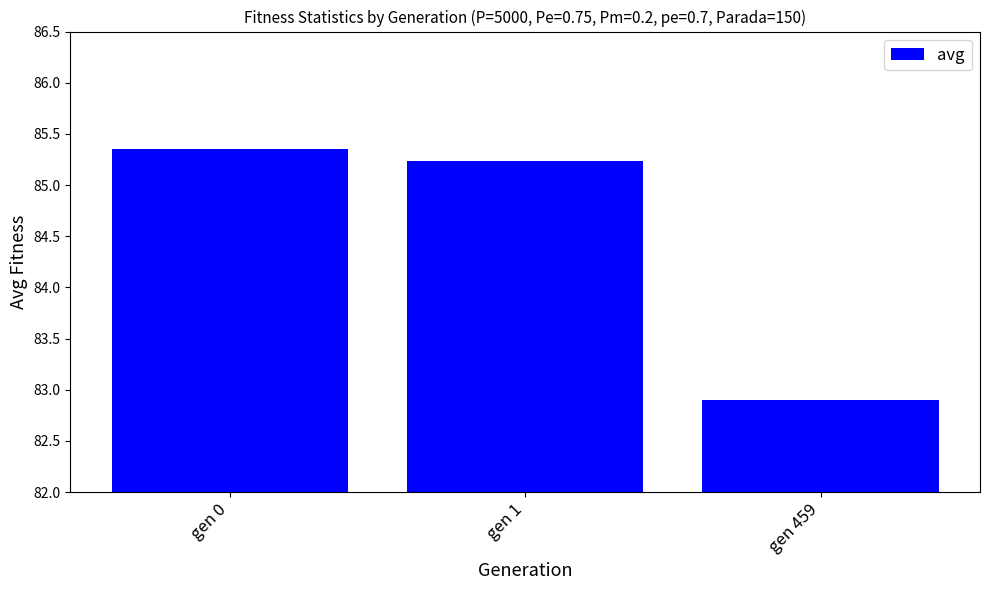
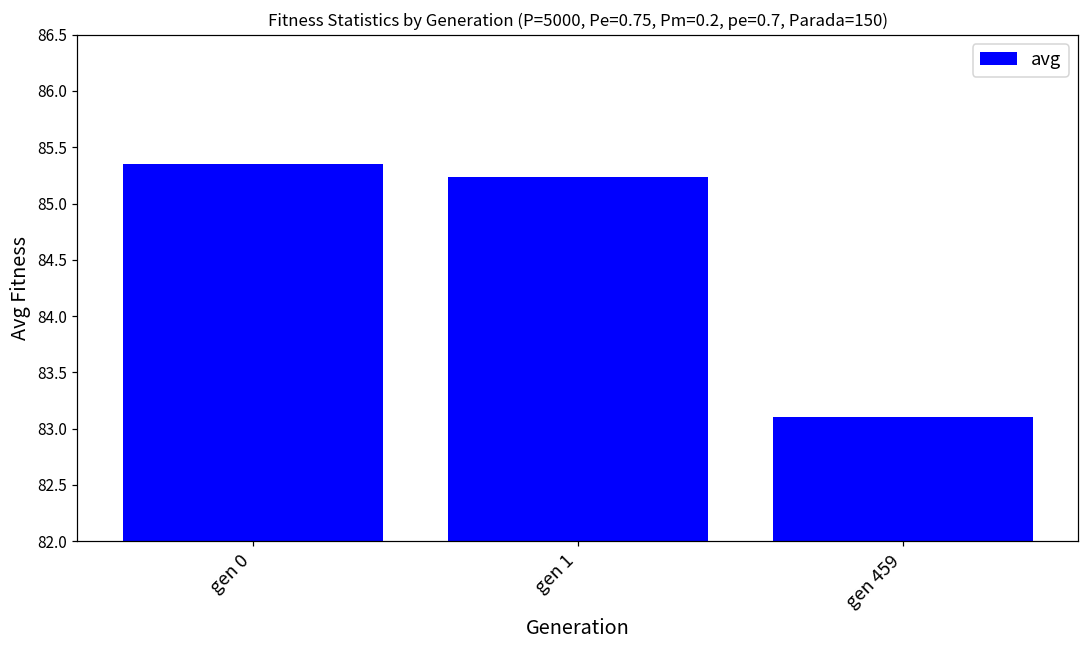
  {
    "gen 0": 85.35,
    "gen 1": 85.23,
-   "gen 459": 82.90
+   "gen 459": 83.11
  }
